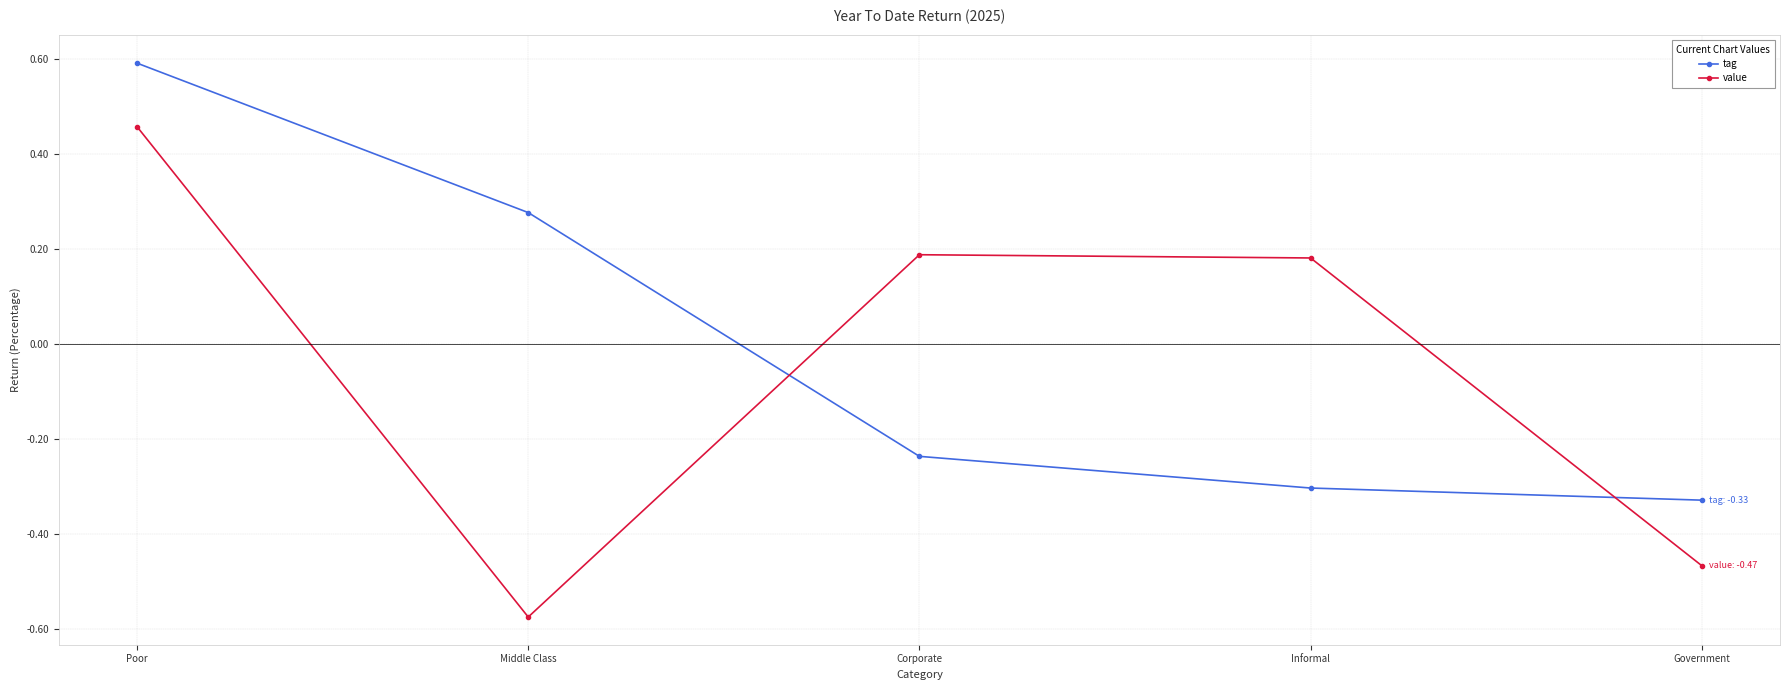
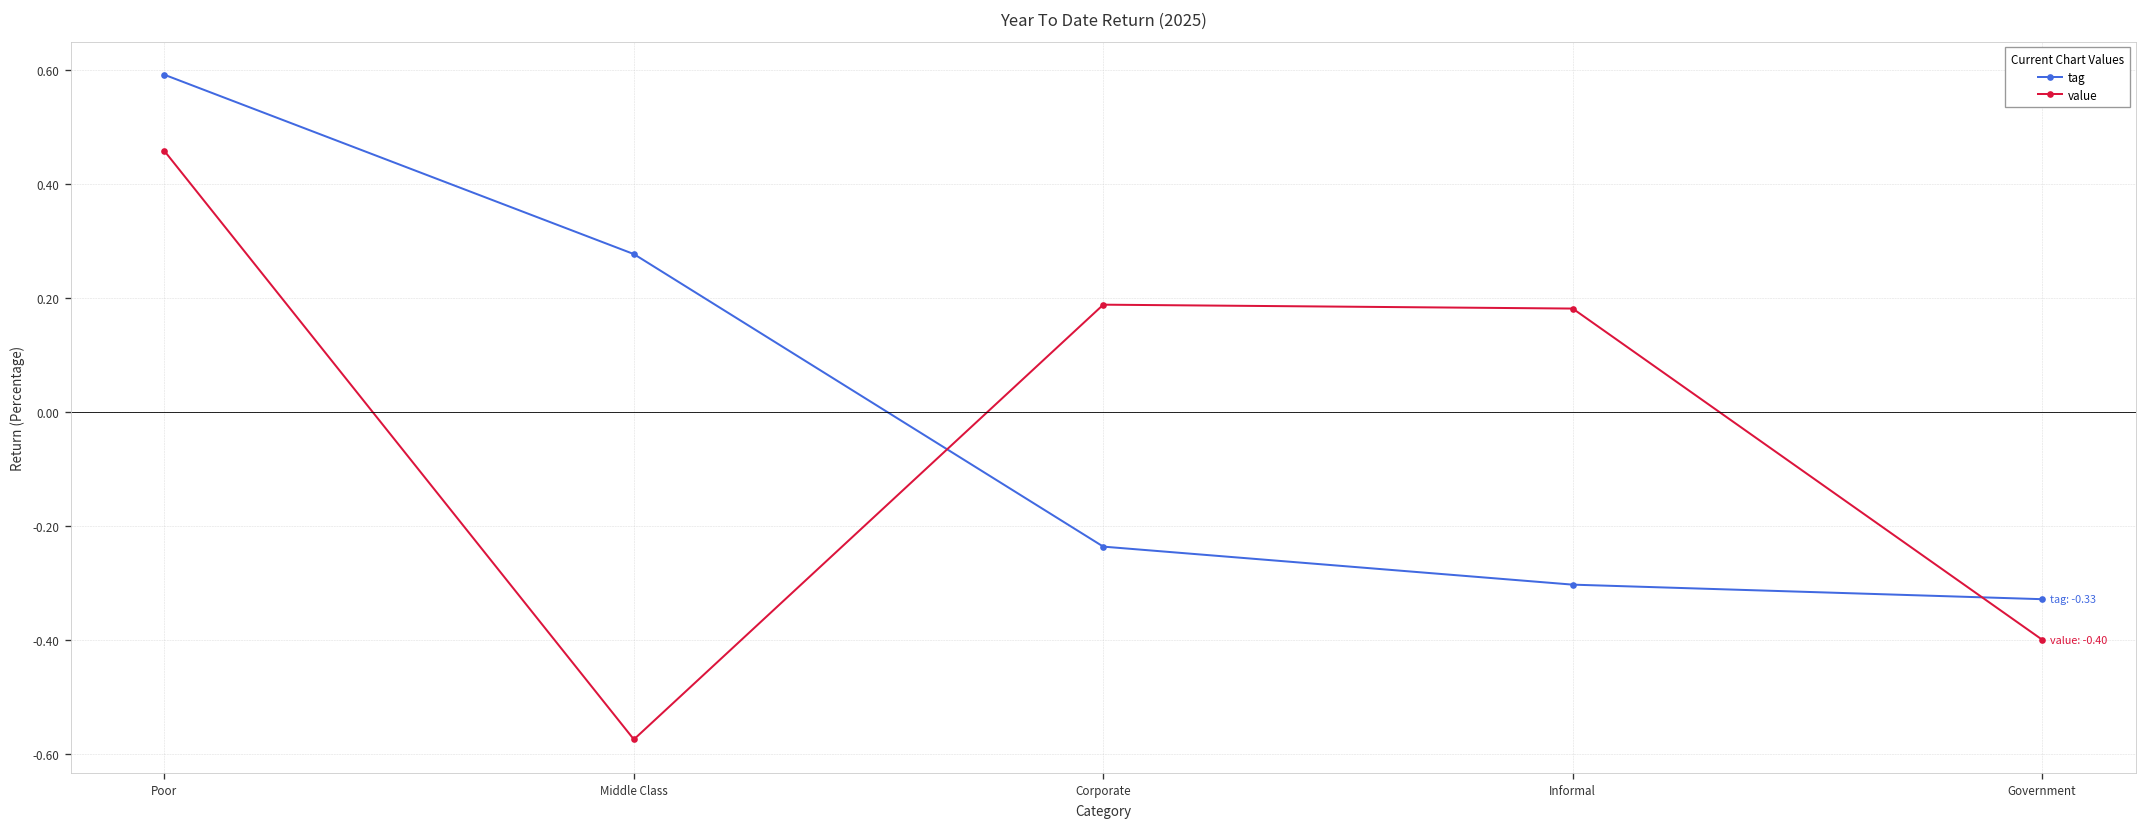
  {
    "tag": {
      "Government": -0.33
    },
    "value": {
-     "Government": -0.47
+     "Government": -0.40
    }
  }
